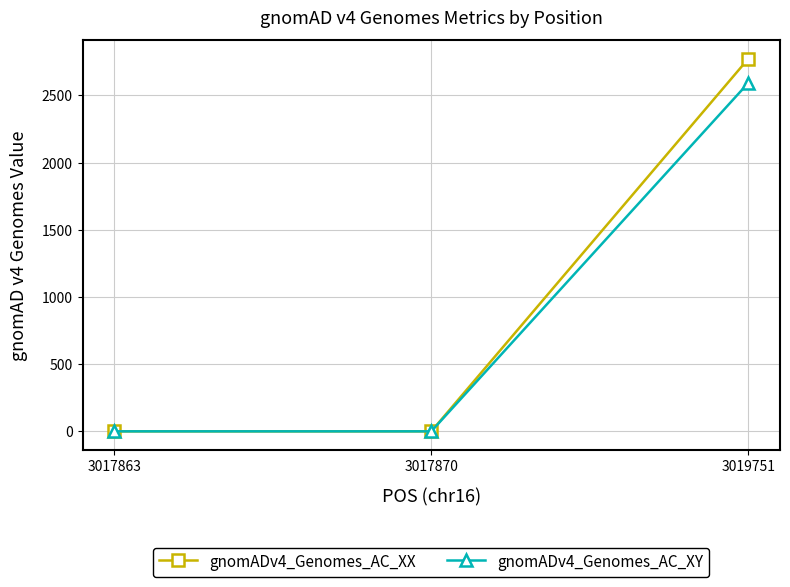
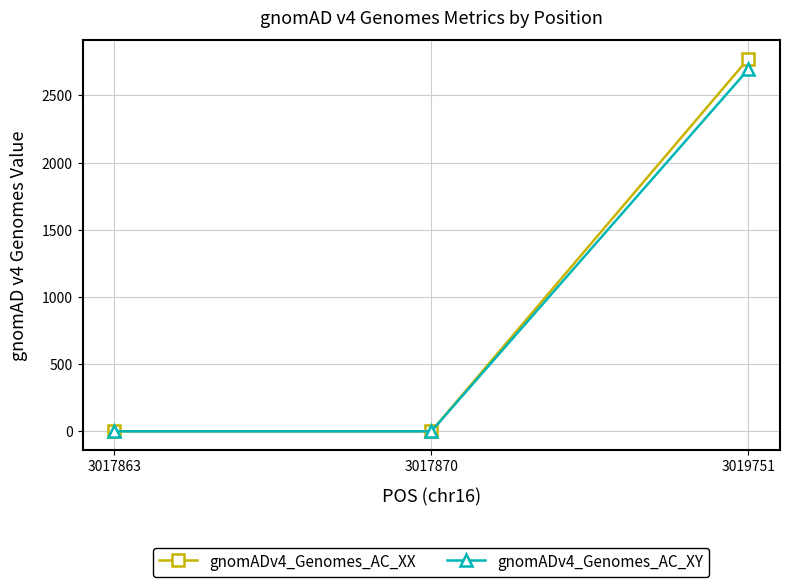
  {
    "gnomADv4_Genomes_AC_XX": {
      "3019751": 2770
    },
    "gnomADv4_Genomes_AC_XY": {
-     "3019751": 2590
+     "3019751": 2690
    }
  }
